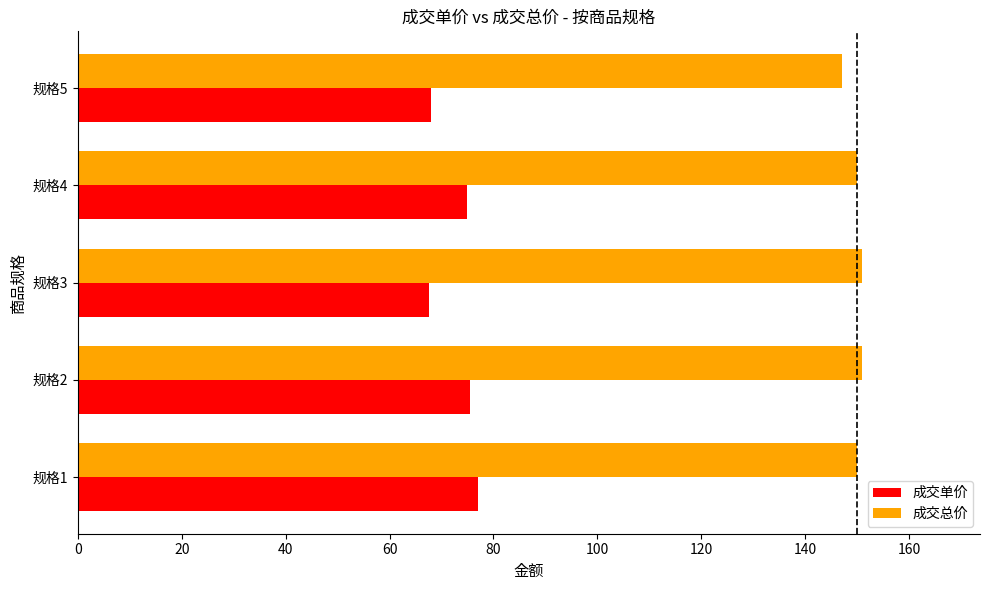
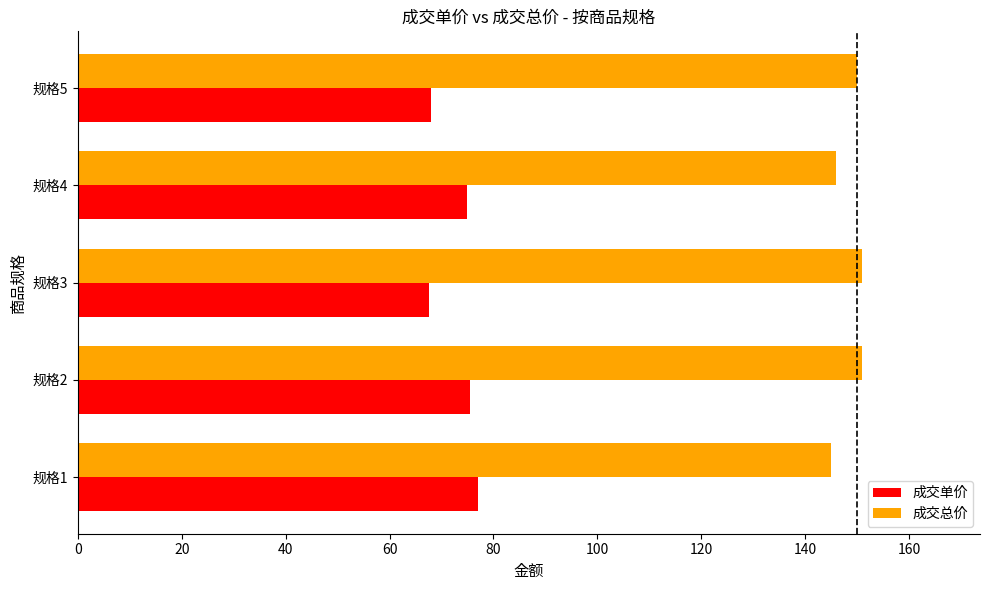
  {
    "成交单价": {
      "规格5": 68,
      "规格4": 75,
      "规格3": 68,
      "规格2": 76,
      "规格1": 77
    },
    "成交总价": {
-     "规格5": 147,
-     "规格4": 150,
+     "规格5": 150,
+     "规格4": 146,
      "规格3": 151,
      "规格2": 151,
-     "规格1": 150
+     "规格1": 145
    }
  }
